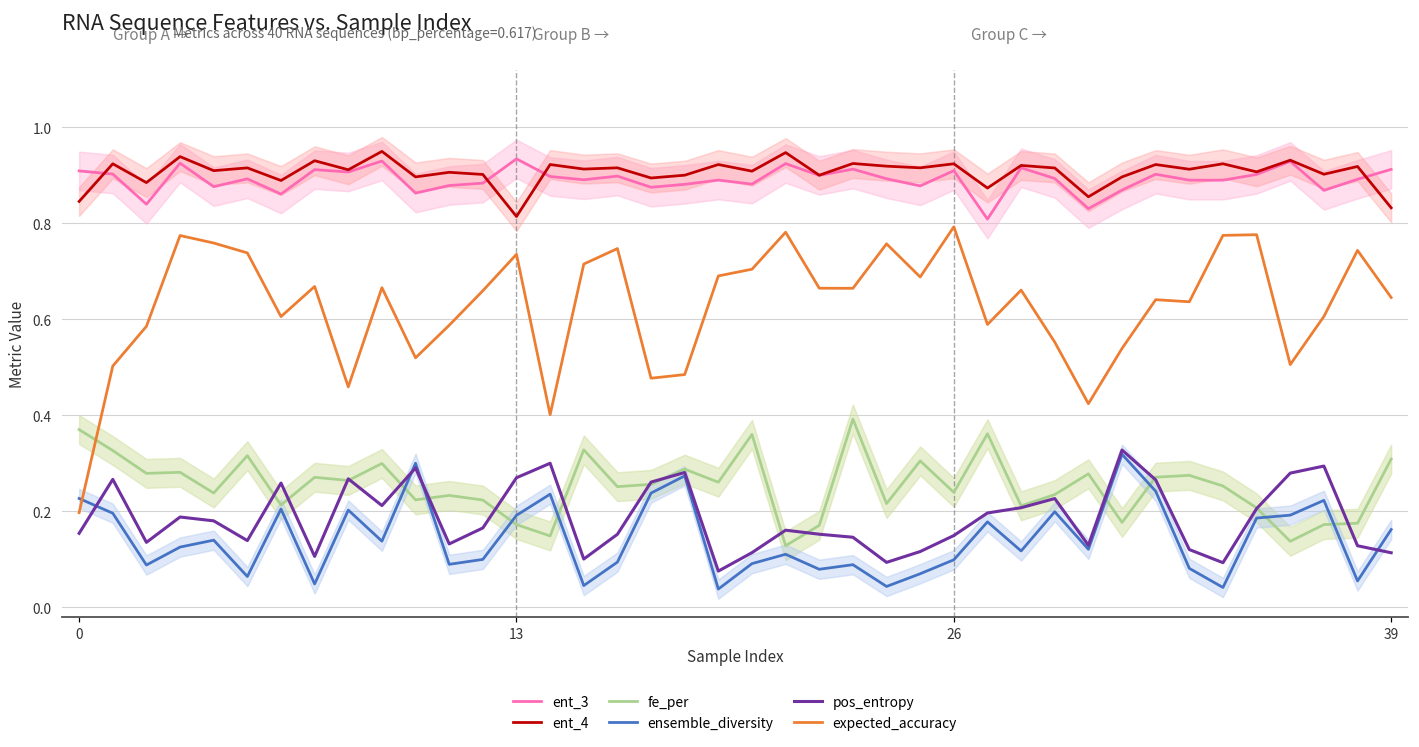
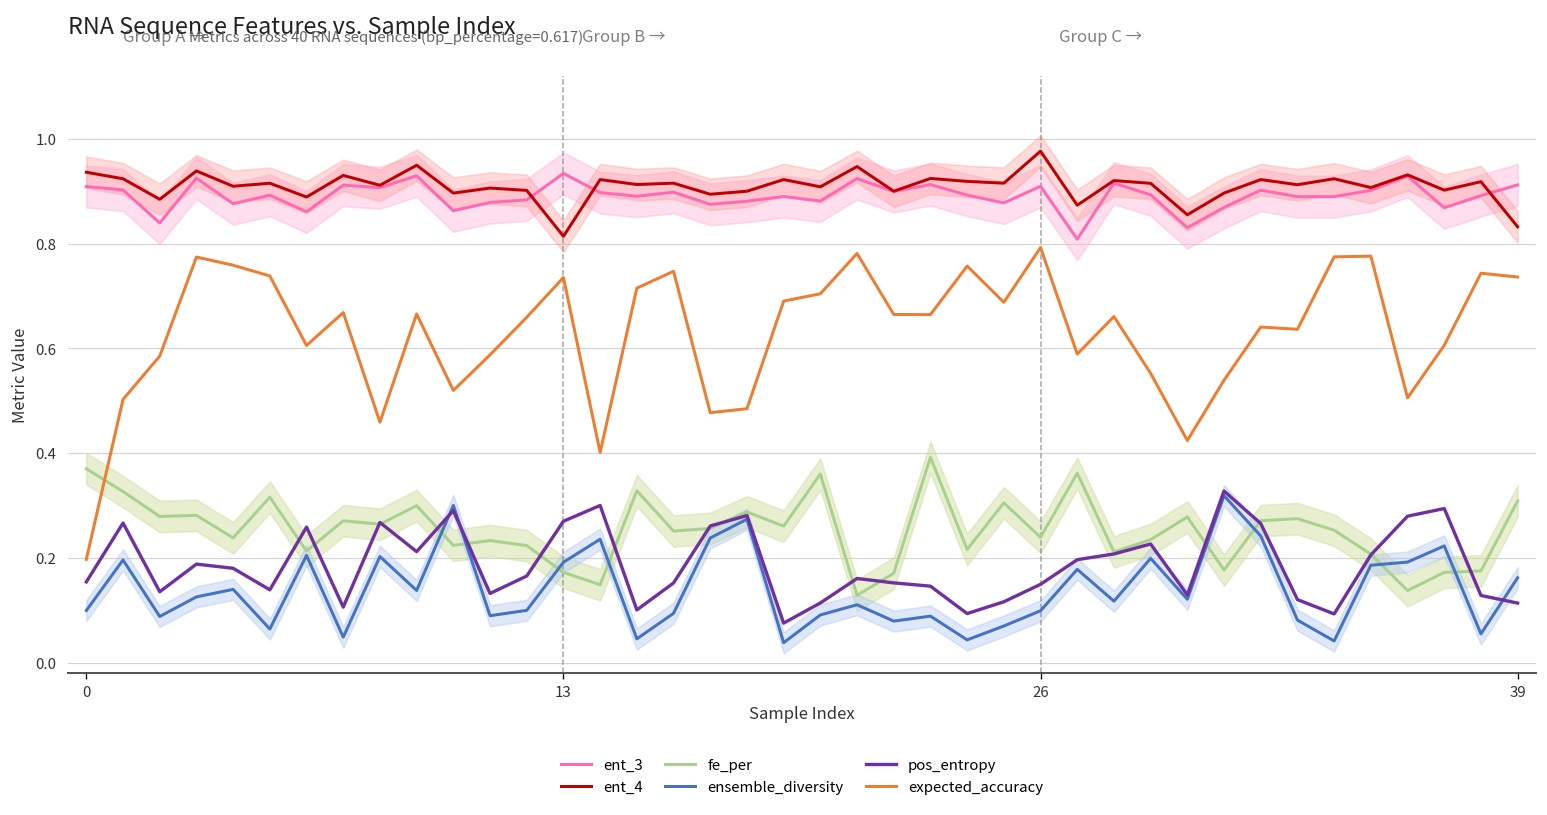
  {
    "ent_4": {
-     "0": 0.85,
+     "0": 0.94,
      "13": 0.81,
-     "26": 0.92,
+     "26": 0.98,
      "39": 0.83
    },
    "ensemble_diversity": {
-     "0": 0.23,
+     "0": 0.10,
      "13": 0.19,
      "26": 0.10,
      "39": 0.16
    },
    "pos_entropy": {
      "0": 0.15,
      "13": 0.27,
      "26": 0.15,
      "39": 0.11
    },
    "expected_accuracy": {
      "0": 0.20,
      "13": 0.74,
      "26": 0.79,
-     "39": 0.65
+     "39": 0.74
    }
  }
